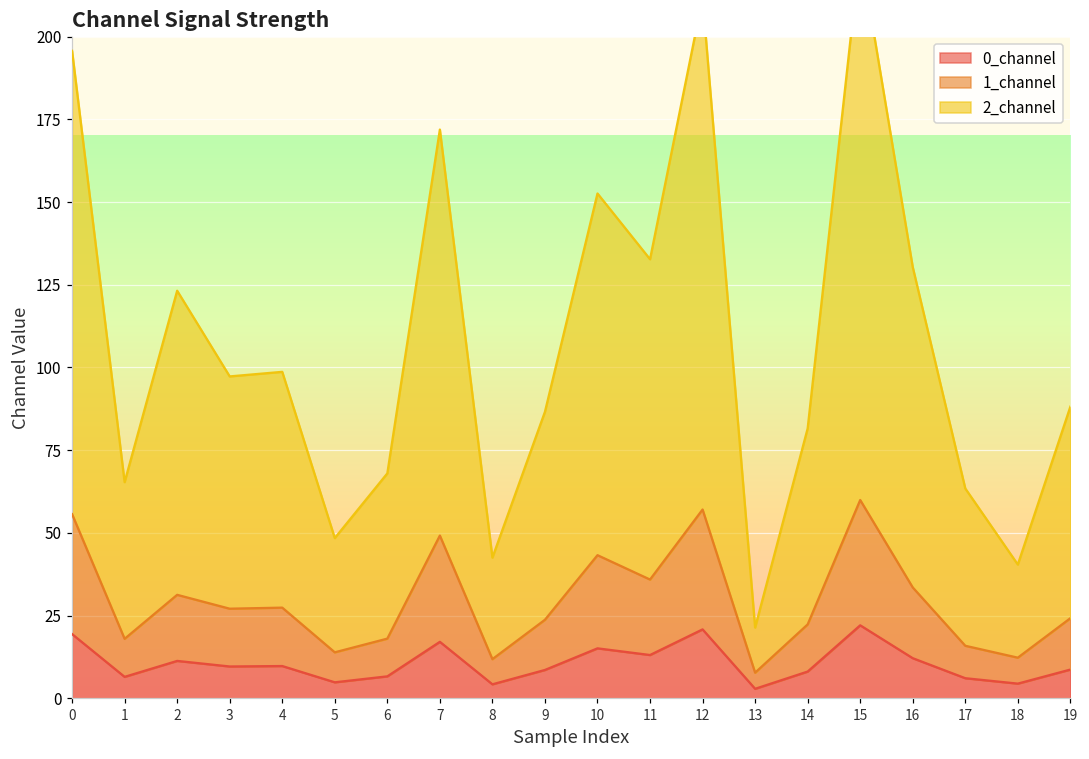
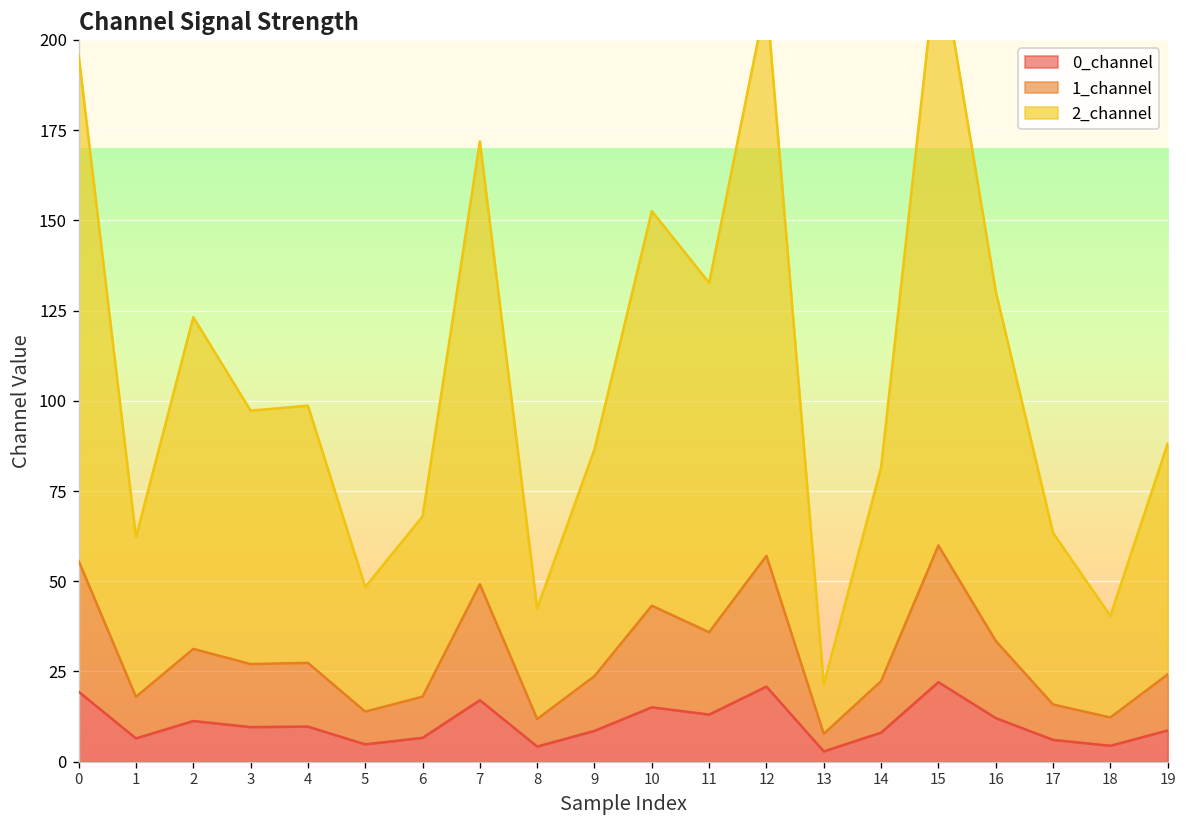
  {
    "2_channel": {
      "0": 140,
-     "1": 47,
+     "1": 44,
      "2": 92,
      "3": 70,
      "4": 71,
      "5": 35,
      "6": 50,
      "7": 123,
      "8": 31,
      "9": 63,
      "10": 109,
      "11": 97,
      "13": 14,
      "14": 59,
      "16": 97,
      "17": 48,
      "18": 28,
      "19": 64
    }
  }
